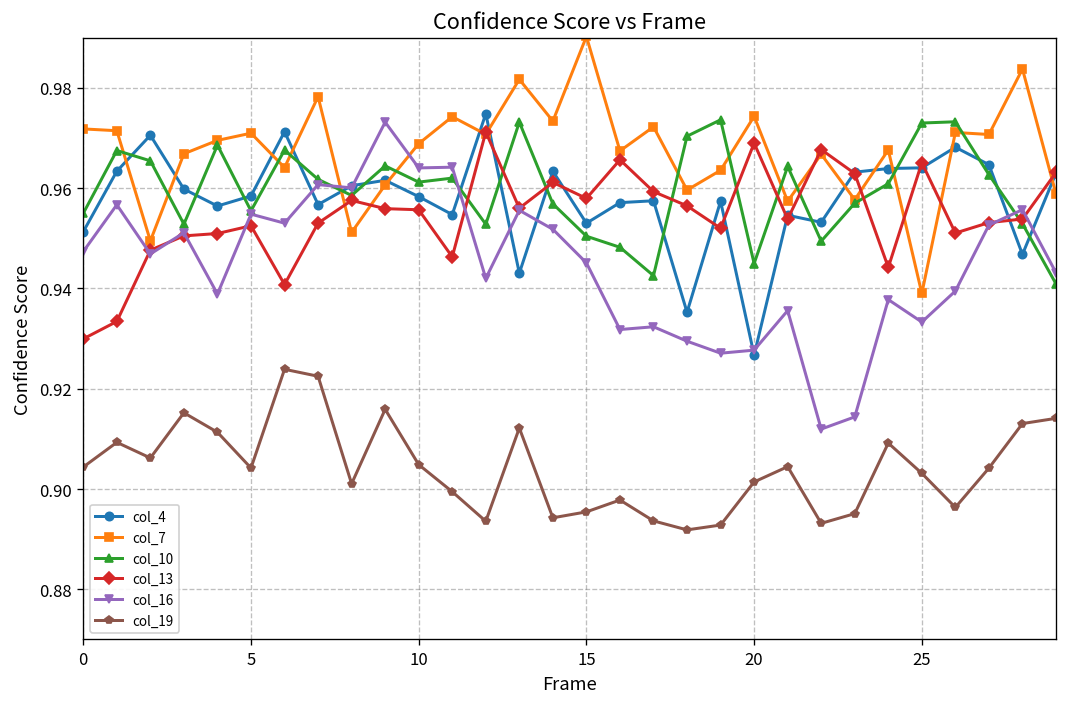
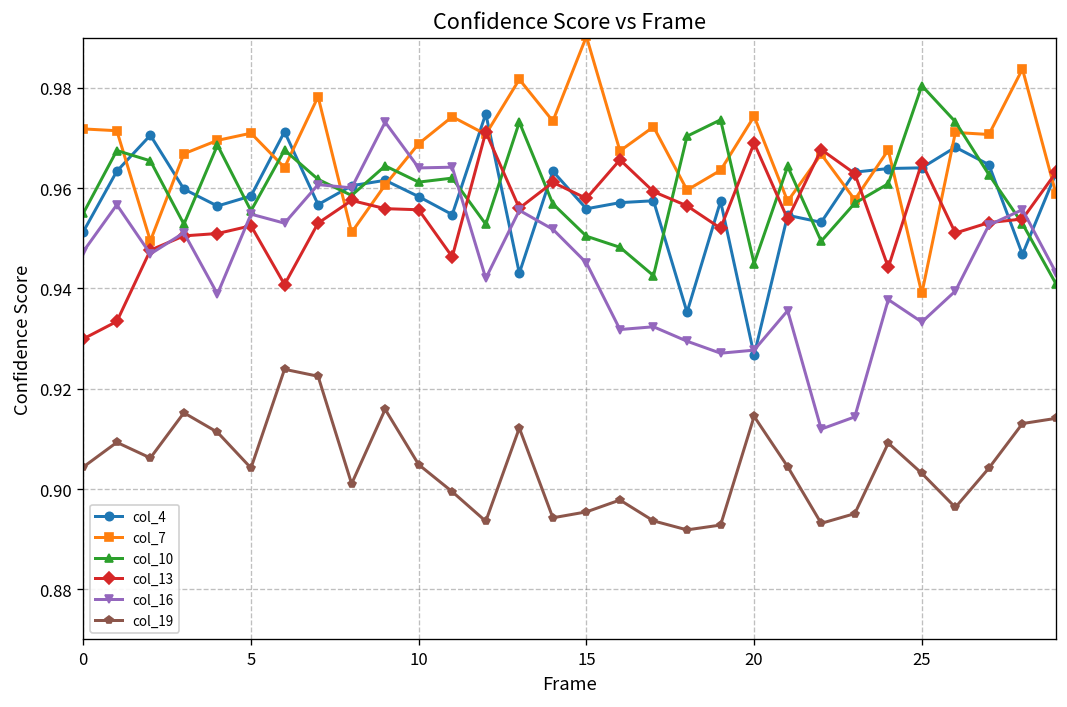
  {
    "col_4": {
      "0": 0.951,
      "5": 0.958,
      "10": 0.958,
-     "15": 0.953,
+     "15": 0.956,
      "20": 0.927,
      "25": 0.964
    },
    "col_7": {
      "0": 0.972,
      "5": 0.971,
      "10": 0.969,
      "15": 0.990,
      "20": 0.974,
      "25": 0.939
    },
    "col_10": {
      "0": 0.955,
      "5": 0.955,
      "10": 0.961,
      "15": 0.950,
      "20": 0.945,
-     "25": 0.973
+     "25": 0.980
    },
    "col_13": {
      "0": 0.930,
      "5": 0.953,
      "10": 0.956,
      "15": 0.958,
      "20": 0.969,
      "25": 0.965
    },
    "col_16": {
      "0": 0.947,
      "5": 0.955,
      "10": 0.964,
      "15": 0.945,
      "20": 0.928,
      "25": 0.933
    },
    "col_19": {
      "0": 0.904,
      "5": 0.904,
      "10": 0.905,
      "15": 0.895,
-     "20": 0.901,
+     "20": 0.914,
      "25": 0.903
    }
  }
